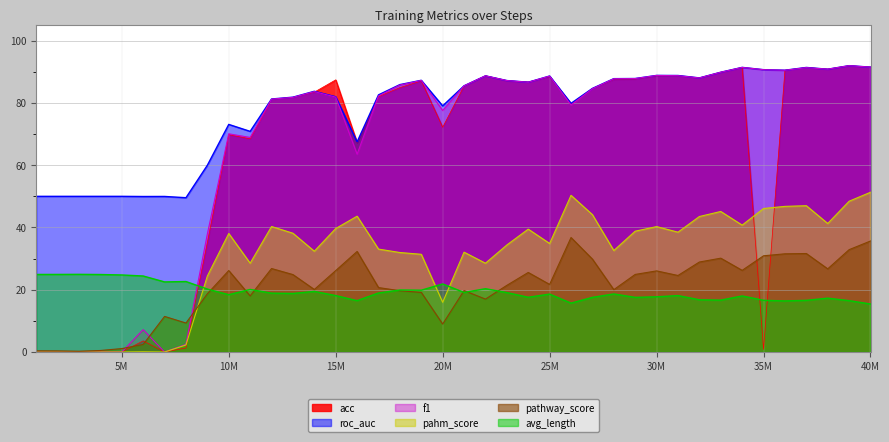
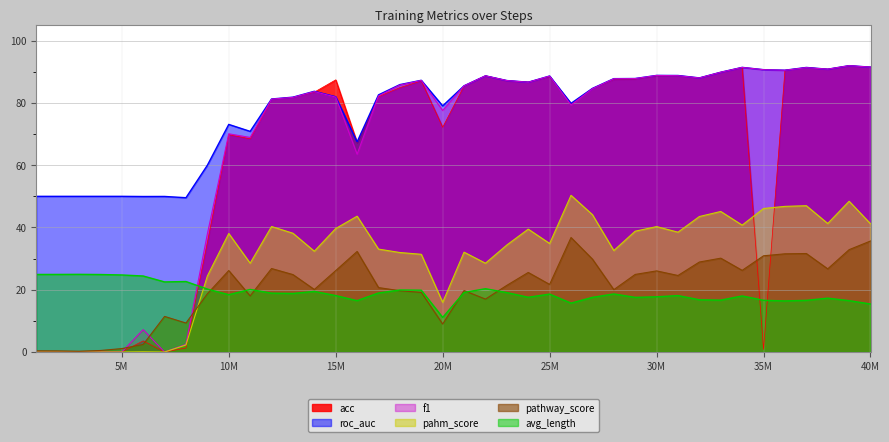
  {
    "acc": {
      "15M": 87,
      "20M": 72,
      "35M": 1
    },
    "roc_auc": {
      "5M": 50,
      "10M": 73,
      "20M": 79
    },
    "f1": {
      "20M": 78
    },
    "pahm_score": {
      "10M": 38,
      "15M": 40,
      "20M": 16,
      "25M": 35,
      "30M": 40,
      "35M": 46,
-     "40M": 51
+     "40M": 41
    },
    "pathway_score": {
      "5M": 1,
      "10M": 26,
      "15M": 26,
      "20M": 9,
      "25M": 22,
      "30M": 26,
      "35M": 31,
      "40M": 36
    },
    "avg_length": {
      "5M": 25,
      "10M": 18,
      "15M": 18,
-     "20M": 22,
+     "20M": 11,
      "25M": 19,
      "30M": 18,
      "35M": 17,
      "40M": 15
    }
  }
